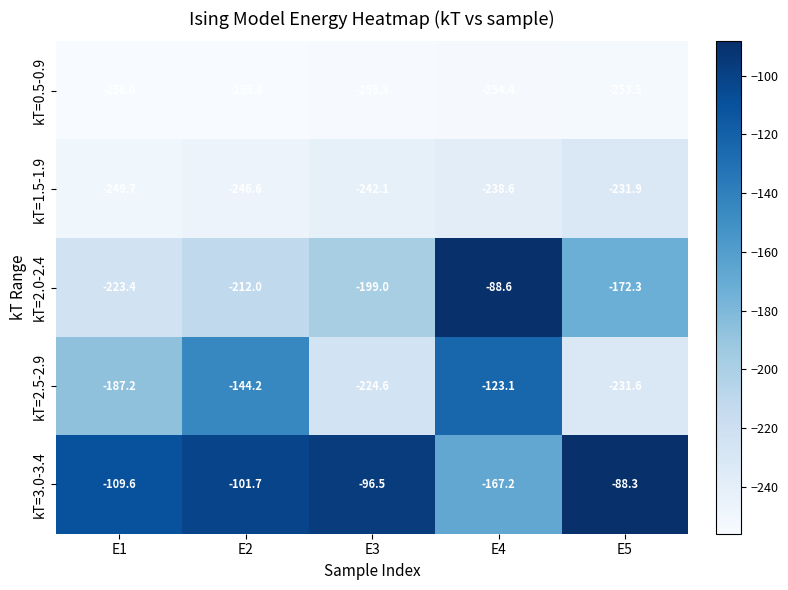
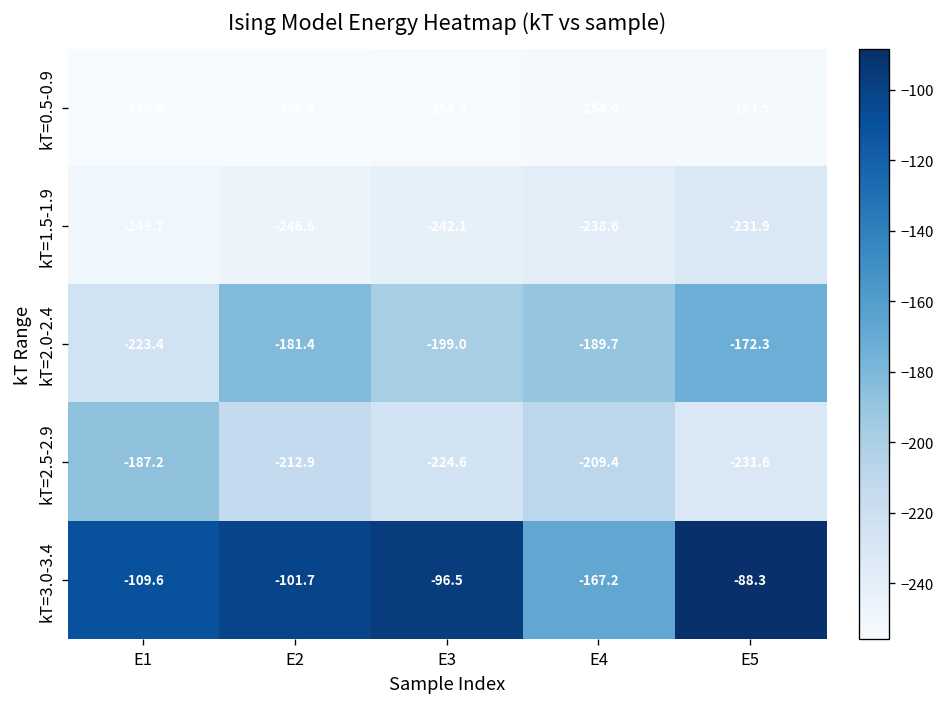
  {
    "kT=2.0-2.4": {
-     "E2": -212.0,
+     "E2": -181.4,
      "E3": -199.0,
-     "E4": -88.6,
+     "E4": -189.7,
      "E5": -172.3
    },
    "kT=2.5-2.9": {
      "E1": -187.2,
-     "E2": -144.2,
-     "E4": -123.1
+     "E2": -212.9,
+     "E4": -209.4
    },
    "kT=3.0-3.4": {
      "E1": -109.6,
      "E2": -101.7,
      "E3": -96.5,
      "E4": -167.2,
      "E5": -88.3
    }
  }
